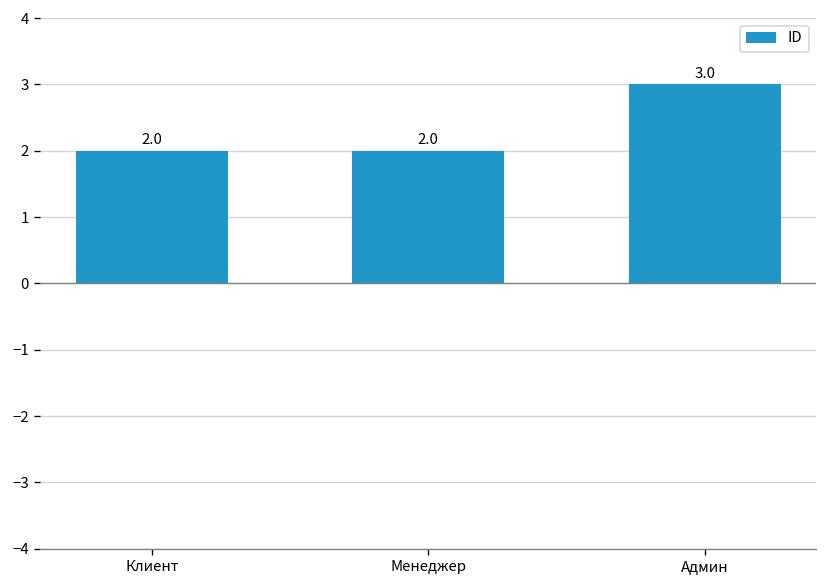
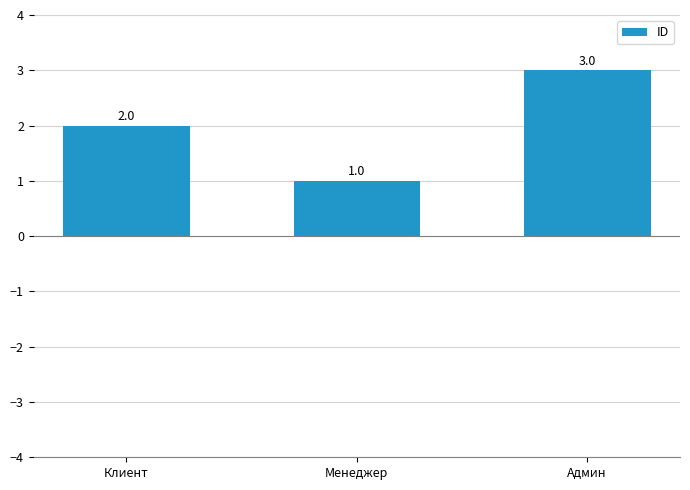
  {
    "Клиент": 2.0,
-   "Менеджер": 2.0,
+   "Менеджер": 1.0,
    "Админ": 3.0
  }
